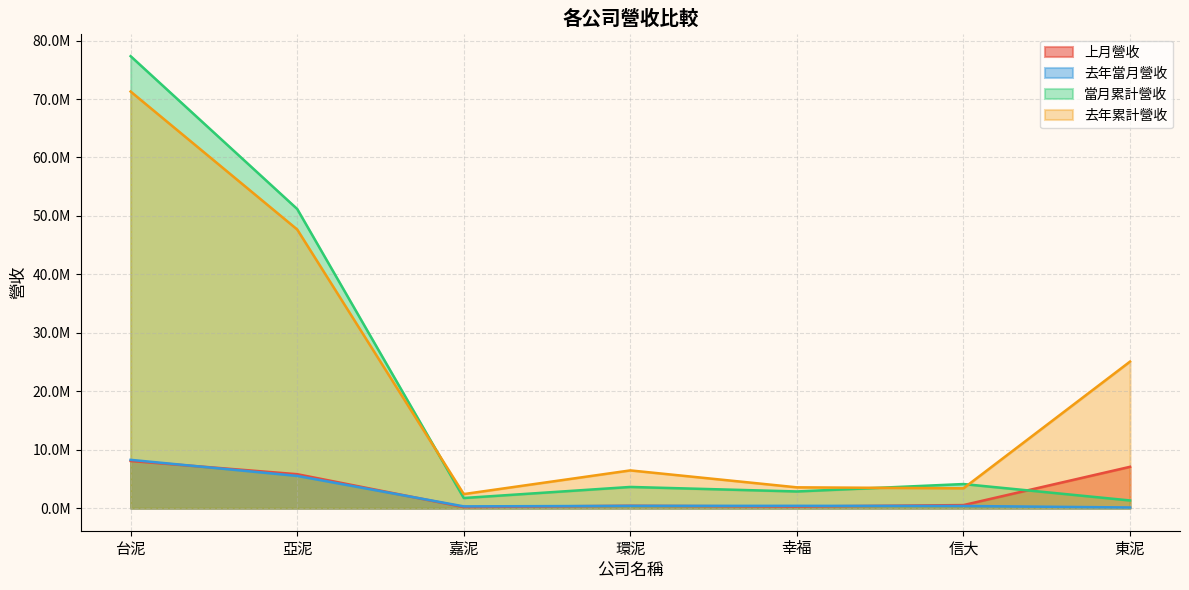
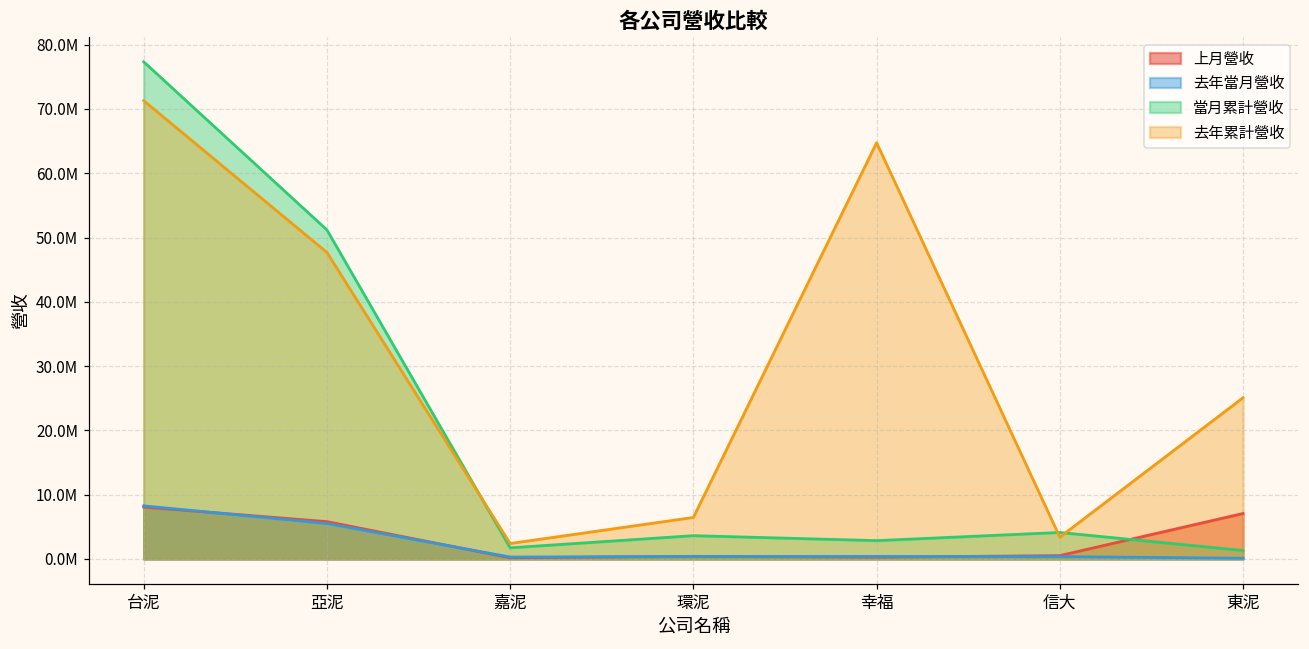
  {
    "上月營收": {
      "東泥": 7000000
    },
    "去年當月營收": {
      "東泥": 0
    },
    "當月累計營收": {
      "台泥": 77000000,
      "亞泥": 51000000,
      "嘉泥": 2000000,
      "環泥": 4000000,
      "幸福": 3000000,
      "信大": 4000000,
      "東泥": 1000000
    },
    "去年累計營收": {
      "台泥": 71000000,
      "亞泥": 48000000,
      "嘉泥": 2000000,
      "環泥": 6000000,
-     "幸福": 4000000,
+     "幸福": 65000000,
      "信大": 3000000,
      "東泥": 25000000
    }
  }
